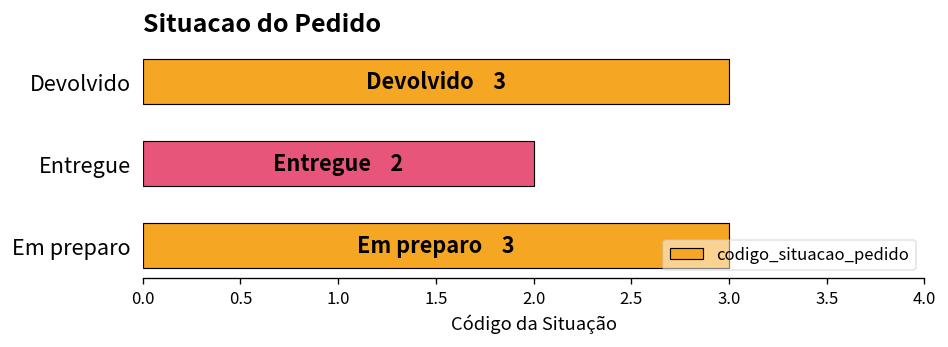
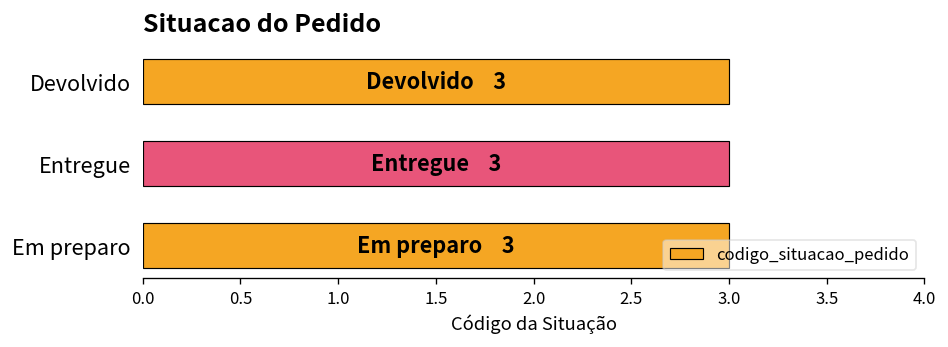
  {
    "Devolvido": 3,
-   "Entregue": 2
+   "Entregue": 3
  }
